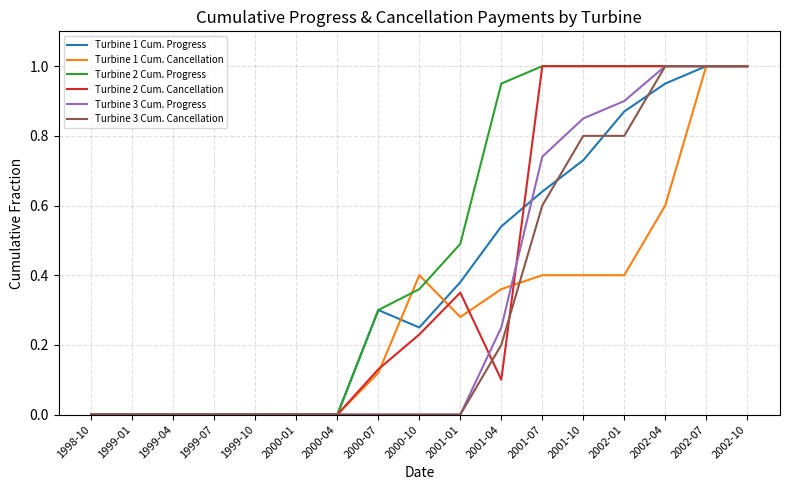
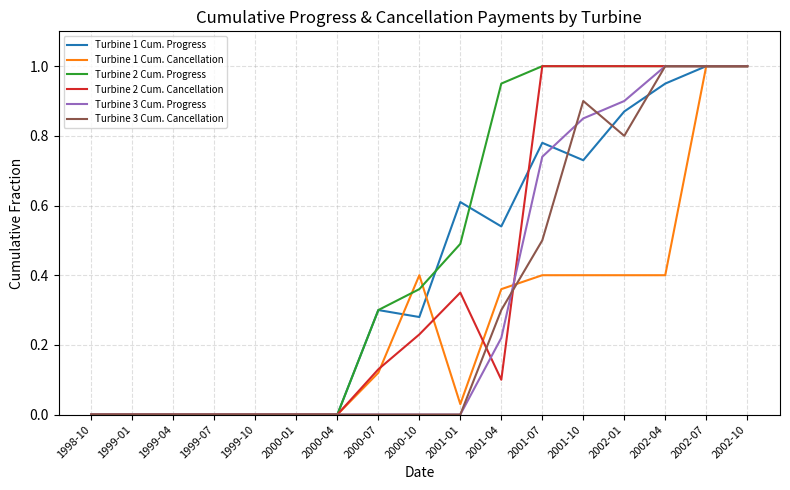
  {
    "Turbine 1 Cum. Progress": {
-     "2000-10": 0.25,
-     "2001-01": 0.38,
+     "2000-10": 0.28,
+     "2001-01": 0.61,
      "2001-04": 0.54,
-     "2001-07": 0.64,
+     "2001-07": 0.78,
      "2001-10": 0.73,
      "2002-01": 0.87,
      "2002-04": 0.95
    },
    "Turbine 1 Cum. Cancellation": {
      "2000-07": 0.12,
      "2000-10": 0.40,
-     "2001-01": 0.28,
+     "2001-01": 0.03,
      "2001-04": 0.36,
      "2001-07": 0.40,
      "2001-10": 0.40,
      "2002-01": 0.40,
-     "2002-04": 0.6
+     "2002-04": 0.4
    },
    "Turbine 2 Cum. Progress": {
      "2000-10": 0.36,
      "2001-01": 0.49,
      "2001-04": 0.95
    },
    "Turbine 2 Cum. Cancellation": {
      "2000-07": 0.13,
      "2000-10": 0.23,
      "2001-01": 0.35,
      "2001-04": 0.10
    },
    "Turbine 3 Cum. Progress": {
-     "2001-04": 0.25,
+     "2001-04": 0.22,
      "2001-07": 0.74,
      "2001-10": 0.85,
      "2002-01": 0.90
    },
    "Turbine 3 Cum. Cancellation": {
-     "2001-04": 0.2,
-     "2001-07": 0.6,
-     "2001-10": 0.8,
+     "2001-04": 0.3,
+     "2001-07": 0.5,
+     "2001-10": 0.9,
      "2002-01": 0.8
    }
  }
